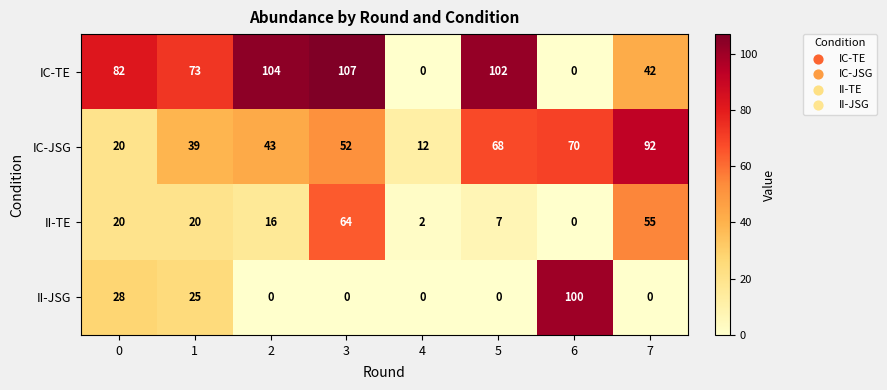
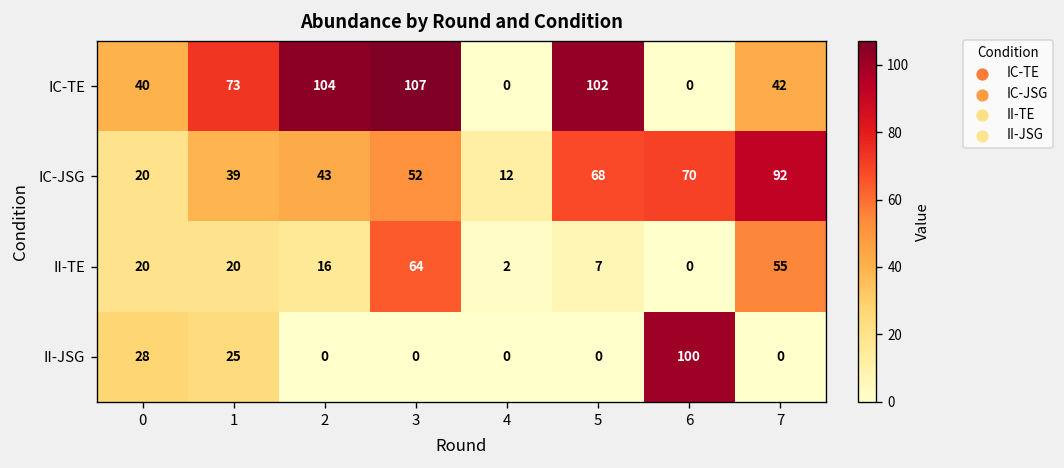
  {
    "IC-TE": {
-     "0": 82,
+     "0": 40,
      "1": 73,
      "2": 104,
      "3": 107,
      "4": 0,
      "5": 102,
      "6": 0,
      "7": 42
    },
    "IC-JSG": {
      "0": 20,
      "1": 39,
      "2": 43,
      "3": 52,
      "4": 12,
      "5": 68,
      "6": 70,
      "7": 92
    },
    "II-TE": {
      "0": 20,
      "1": 20,
      "2": 16,
      "3": 64,
      "4": 2,
      "5": 7,
      "6": 0,
      "7": 55
    },
    "II-JSG": {
      "0": 28,
      "1": 25,
      "2": 0,
      "3": 0,
      "4": 0,
      "5": 0,
      "6": 100,
      "7": 0
    }
  }
